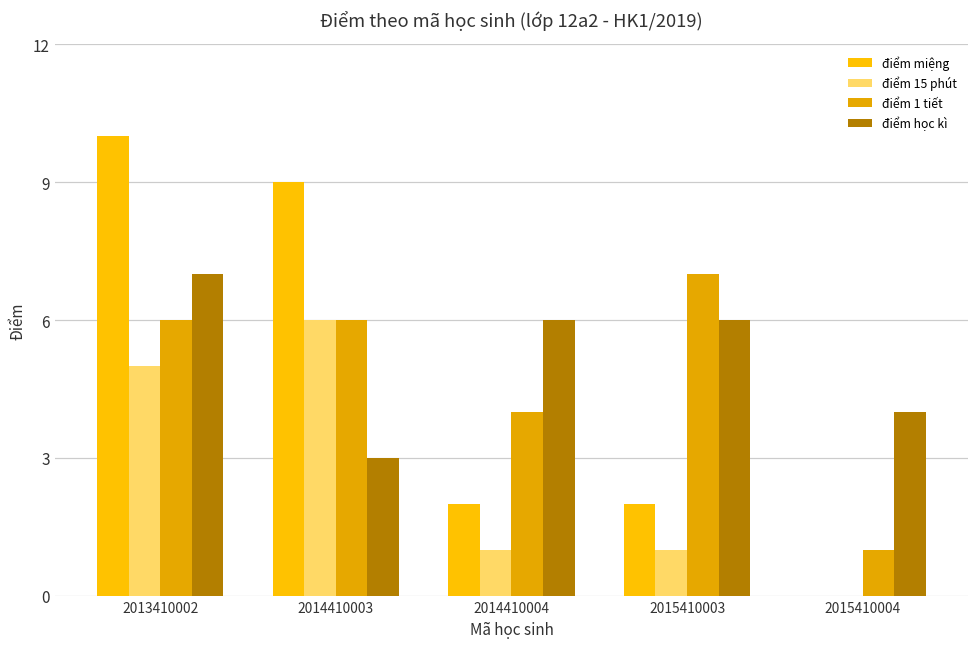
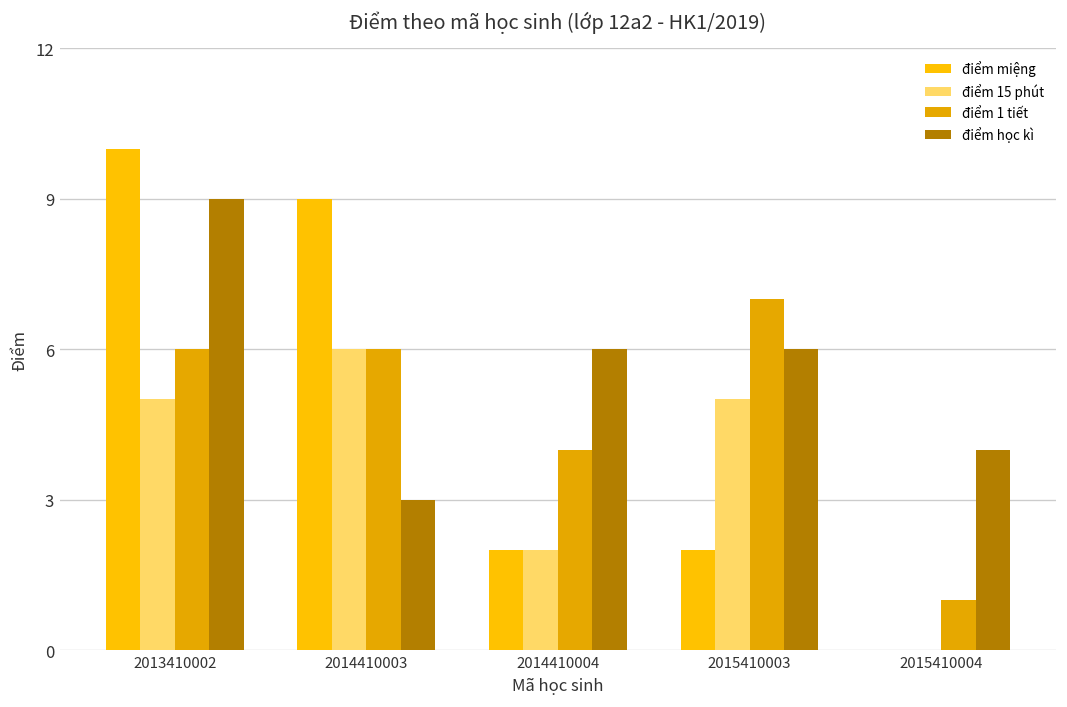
  {
    "điểm 15 phút": {
      "2013410002": 5,
      "2014410003": 6,
-     "2014410004": 1,
-     "2015410003": 1,
+     "2014410004": 2,
+     "2015410003": 5,
      "2015410004": 0
    },
    "điểm học kì": {
-     "2013410002": 7,
+     "2013410002": 9,
      "2014410003": 3,
      "2014410004": 6,
      "2015410003": 6,
      "2015410004": 4
    }
  }
